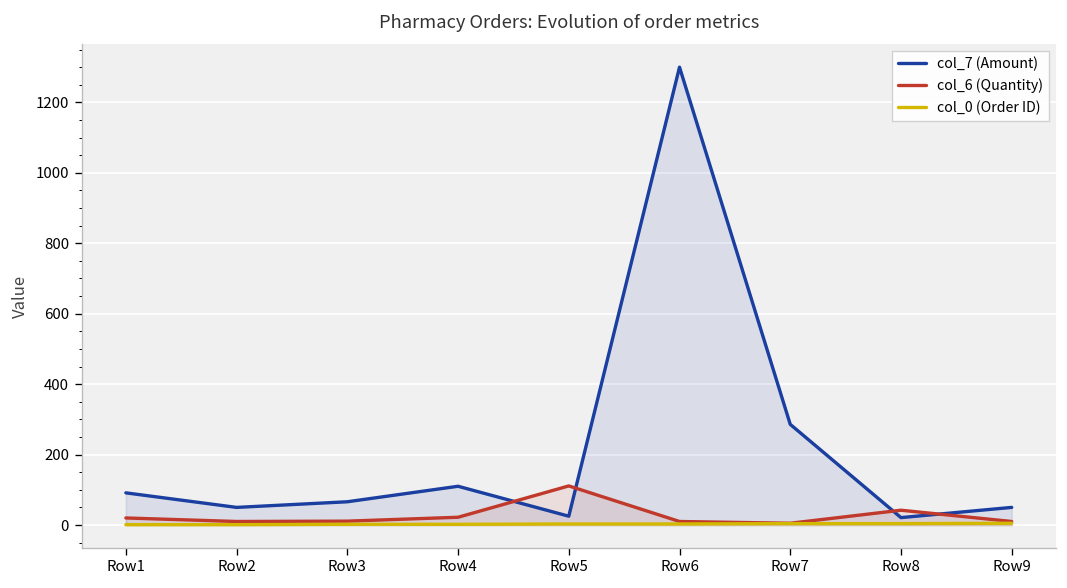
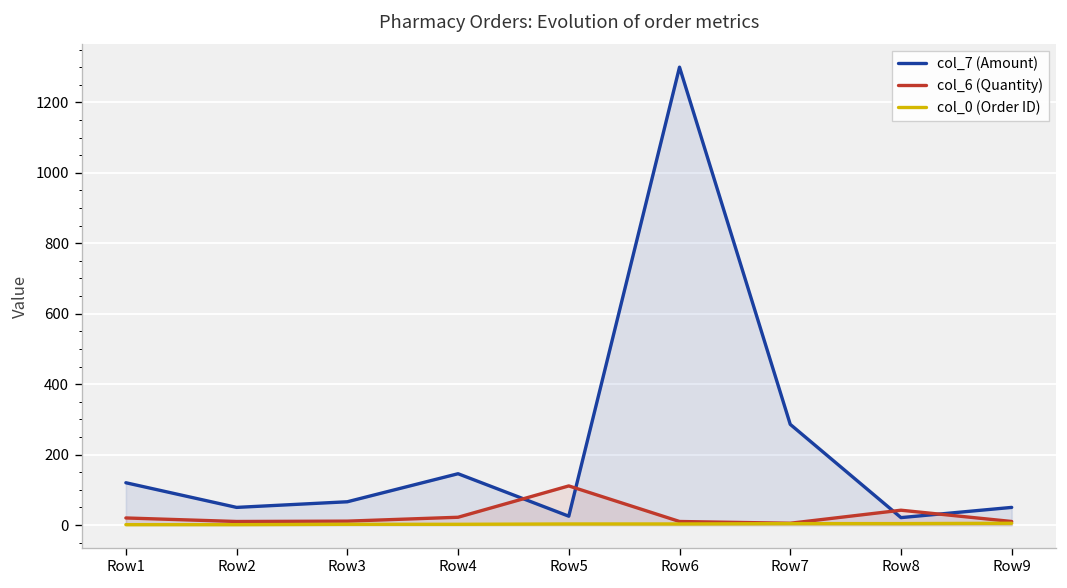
  {
    "col_7 (Amount)": {
-     "Row1": 90,
+     "Row1": 120,
      "Row2": 50,
      "Row3": 70,
-     "Row4": 110,
+     "Row4": 150,
      "Row5": 30,
      "Row6": 1300,
      "Row7": 290,
      "Row8": 20,
      "Row9": 50
    },
    "col_6 (Quantity)": {
      "Row1": 20,
      "Row2": 10,
      "Row3": 10,
      "Row4": 20,
      "Row5": 110,
      "Row8": 40
    },
    "col_0 (Order ID)": {
      "Row1": 0,
      "Row2": 0,
      "Row3": 0,
      "Row4": 0,
      "Row5": 0,
      "Row8": 0
    }
  }
